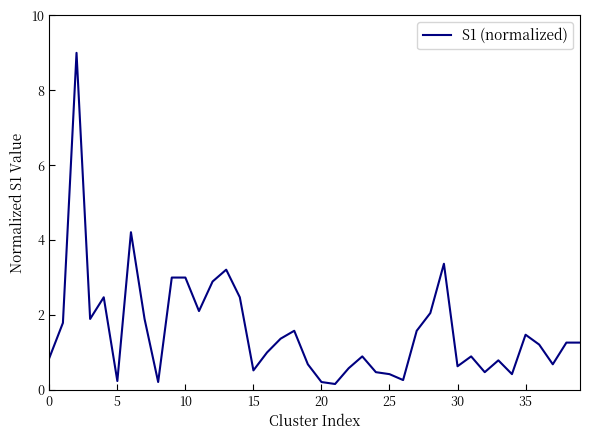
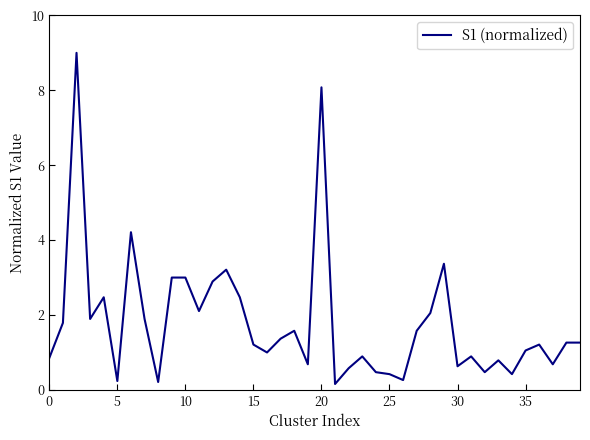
  {
    "0": 0.9,
    "5": 0.2,
    "10": 3.0,
-   "15": 0.5,
-   "20": 0.2,
+   "15": 1.2,
+   "20": 8.1,
    "25": 0.4,
    "30": 0.6,
-   "35": 1.5
+   "35": 1.1
  }
